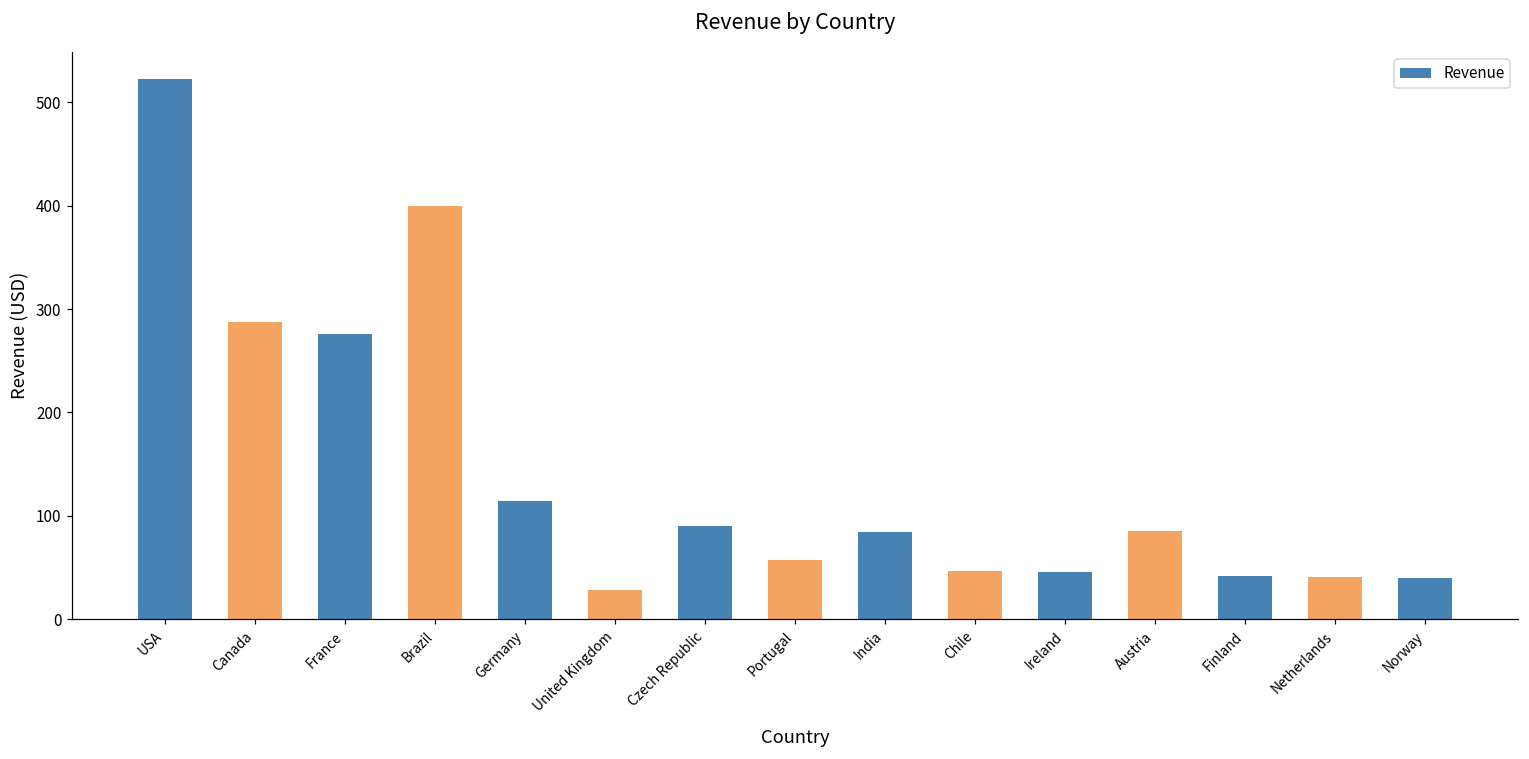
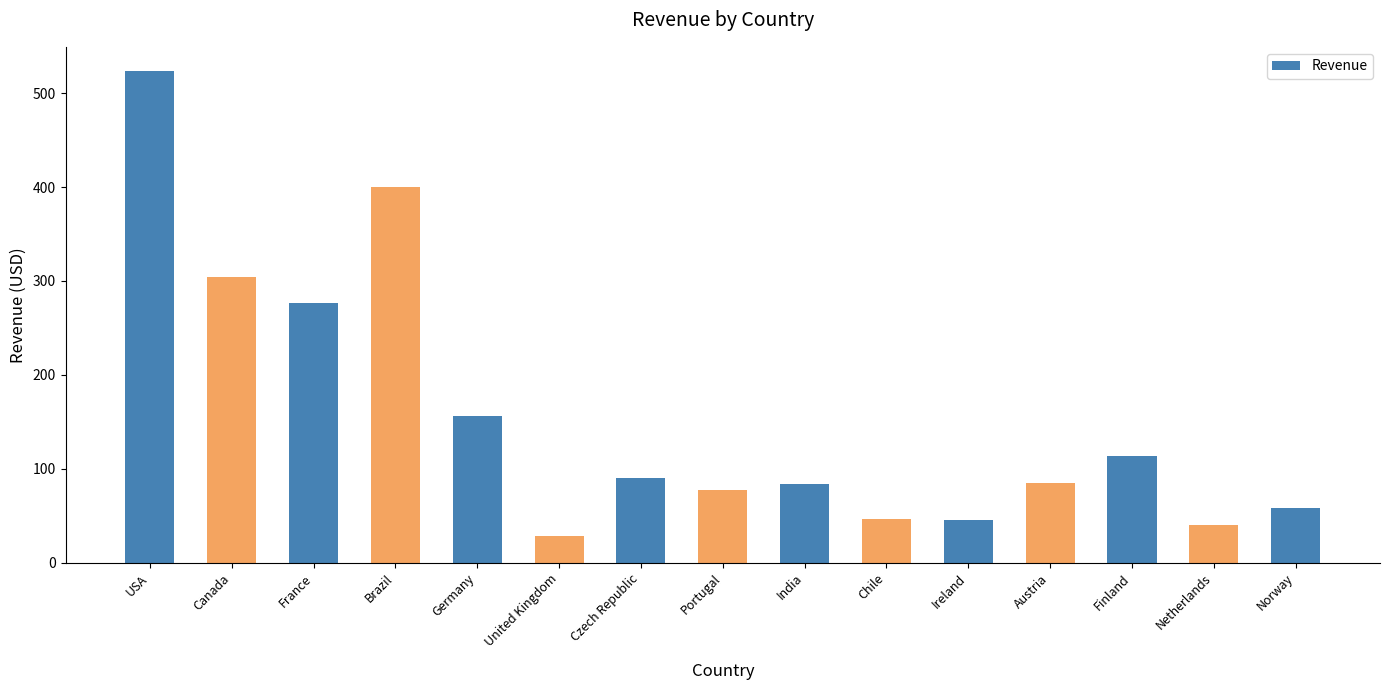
  {
    "USA": 520,
-   "Canada": 290,
+   "Canada": 300,
    "France": 280,
    "Brazil": 400,
-   "Germany": 110,
+   "Germany": 160,
    "United Kingdom": 30,
    "Czech Republic": 90,
-   "Portugal": 60,
+   "Portugal": 80,
    "India": 80,
    "Chile": 50,
    "Ireland": 50,
    "Austria": 90,
-   "Finland": 40,
+   "Finland": 110,
    "Netherlands": 40,
-   "Norway": 40
+   "Norway": 60
  }
